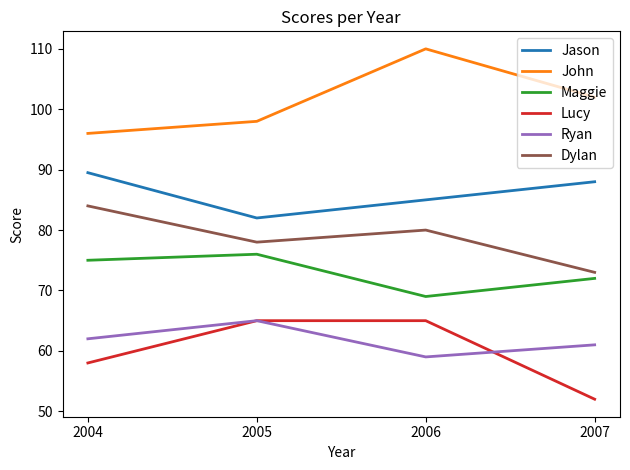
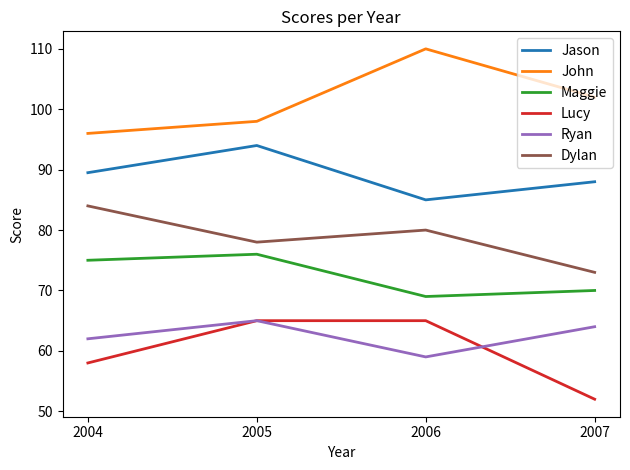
  {
    "Jason": {
      "2004": 90,
-     "2005": 82,
+     "2005": 94,
      "2006": 85,
      "2007": 88
    },
    "John": {
      "2004": 96,
      "2005": 98,
      "2006": 110
    },
    "Maggie": {
      "2004": 75,
      "2005": 76,
      "2006": 69,
-     "2007": 72
+     "2007": 70
    },
    "Lucy": {
      "2004": 58,
      "2006": 65,
      "2007": 52
    },
    "Ryan": {
      "2004": 62,
      "2006": 59,
-     "2007": 61
+     "2007": 64
    },
    "Dylan": {
      "2004": 84,
      "2005": 78,
      "2006": 80,
      "2007": 73
    }
  }
